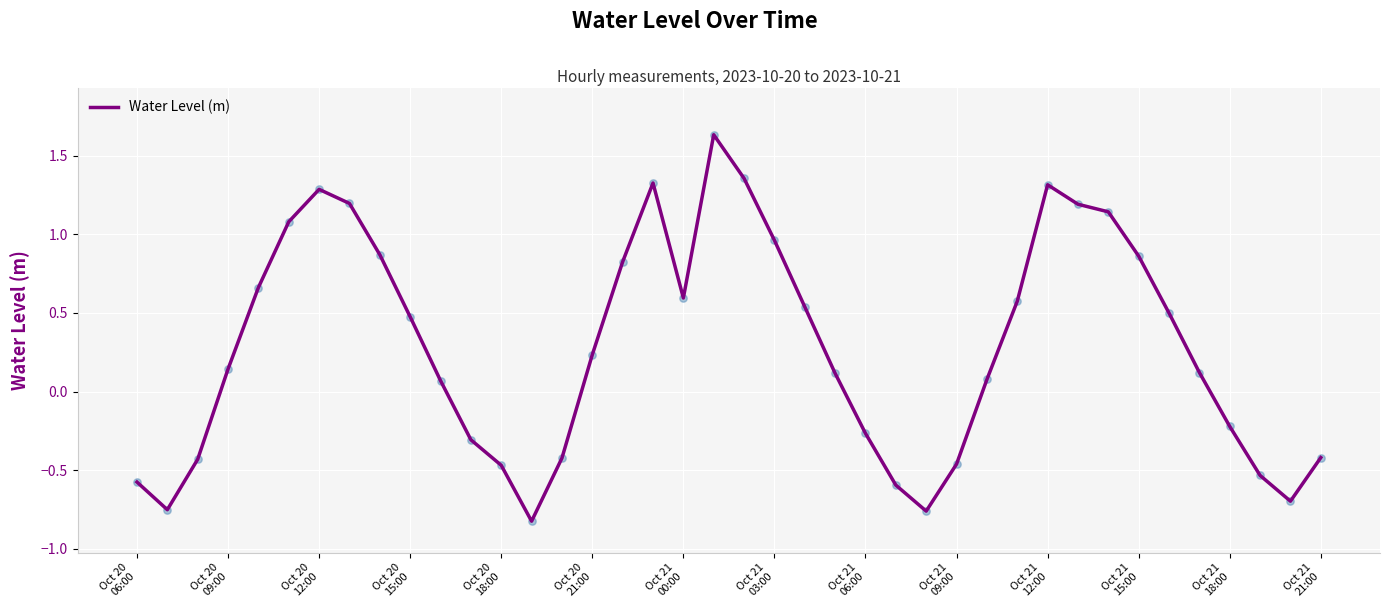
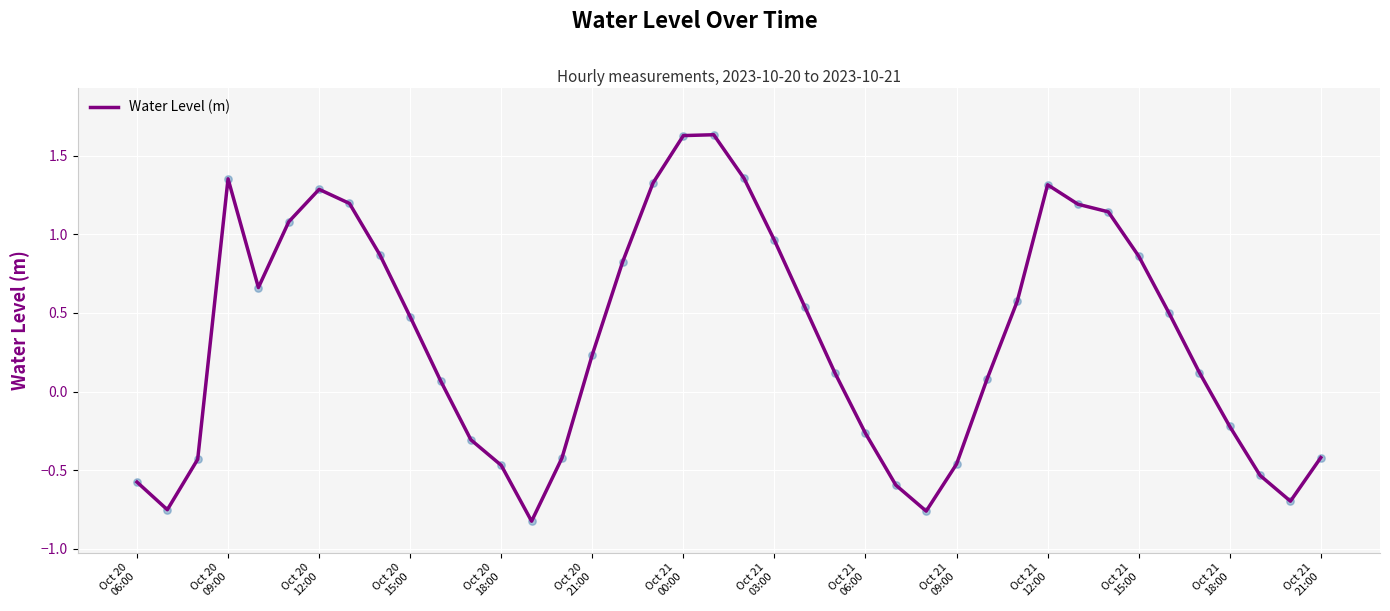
  {
    "Oct 20 06:00": -0.57,
-   "Oct 20 09:00": 0.14,
+   "Oct 20 09:00": 1.35,
    "Oct 20 12:00": 1.29,
    "Oct 20 15:00": 0.48,
    "Oct 20 18:00": -0.47,
    "Oct 20 21:00": 0.23,
-   "Oct 21 00:00": 0.60,
+   "Oct 21 00:00": 1.63,
    "Oct 21 03:00": 0.96,
    "Oct 21 06:00": -0.27,
    "Oct 21 09:00": -0.46,
    "Oct 21 12:00": 1.32,
    "Oct 21 15:00": 0.86,
    "Oct 21 18:00": -0.22,
    "Oct 21 21:00": -0.42
  }
